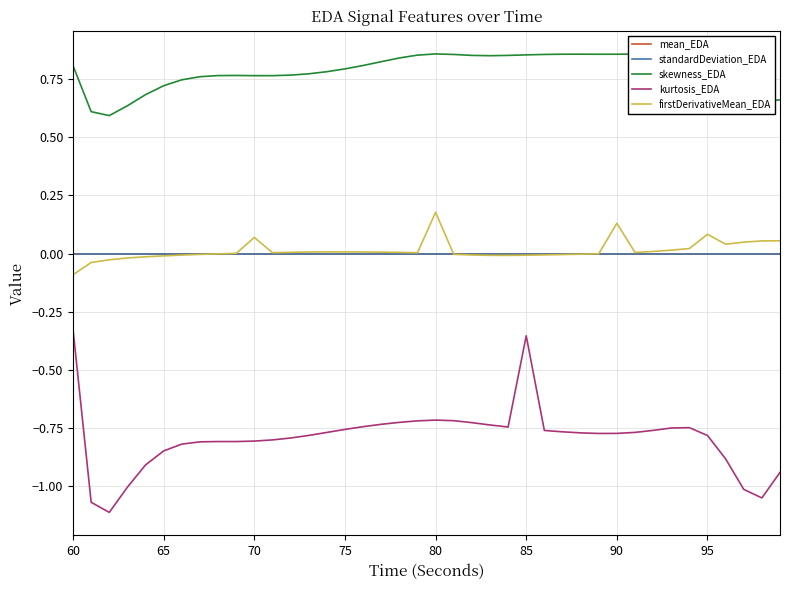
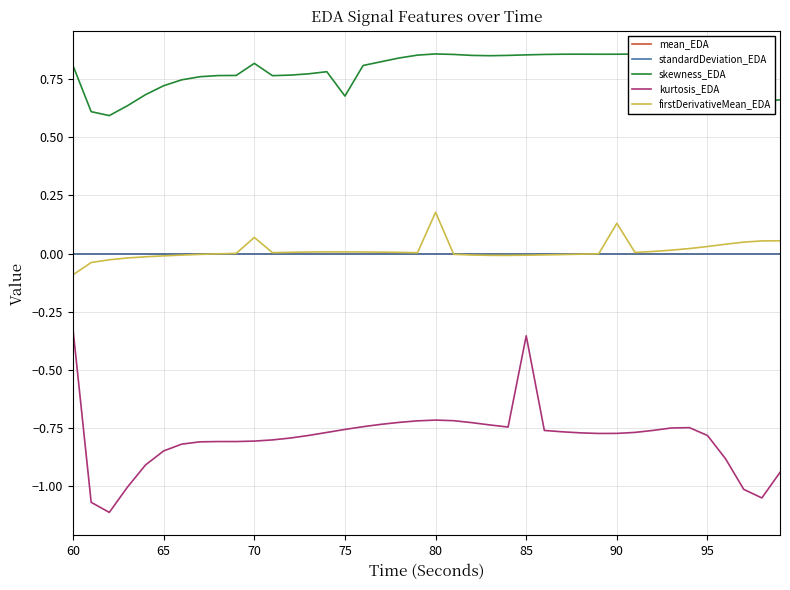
  {
    "standardDeviation_EDA": {
      "60": 0.00,
      "70": 0.00,
      "80": 0.00,
      "90": 0.00,
      "95": 0.00
    },
    "skewness_EDA": {
      "60": 0.81,
      "65": 0.72,
-     "70": 0.76,
-     "75": 0.79,
+     "70": 0.82,
+     "75": 0.68,
      "80": 0.86,
      "85": 0.85,
      "90": 0.86
    },
    "kurtosis_EDA": {
      "60": -0.33,
      "65": -0.85,
      "70": -0.81,
      "75": -0.76,
      "80": -0.72,
      "85": -0.35,
      "90": -0.77,
      "95": -0.78
    },
    "firstDerivativeMean_EDA": {
      "60": -0.09,
      "70": 0.07,
      "80": 0.18,
      "90": 0.13,
-     "95": 0.08
+     "95": 0.03
    }
  }
